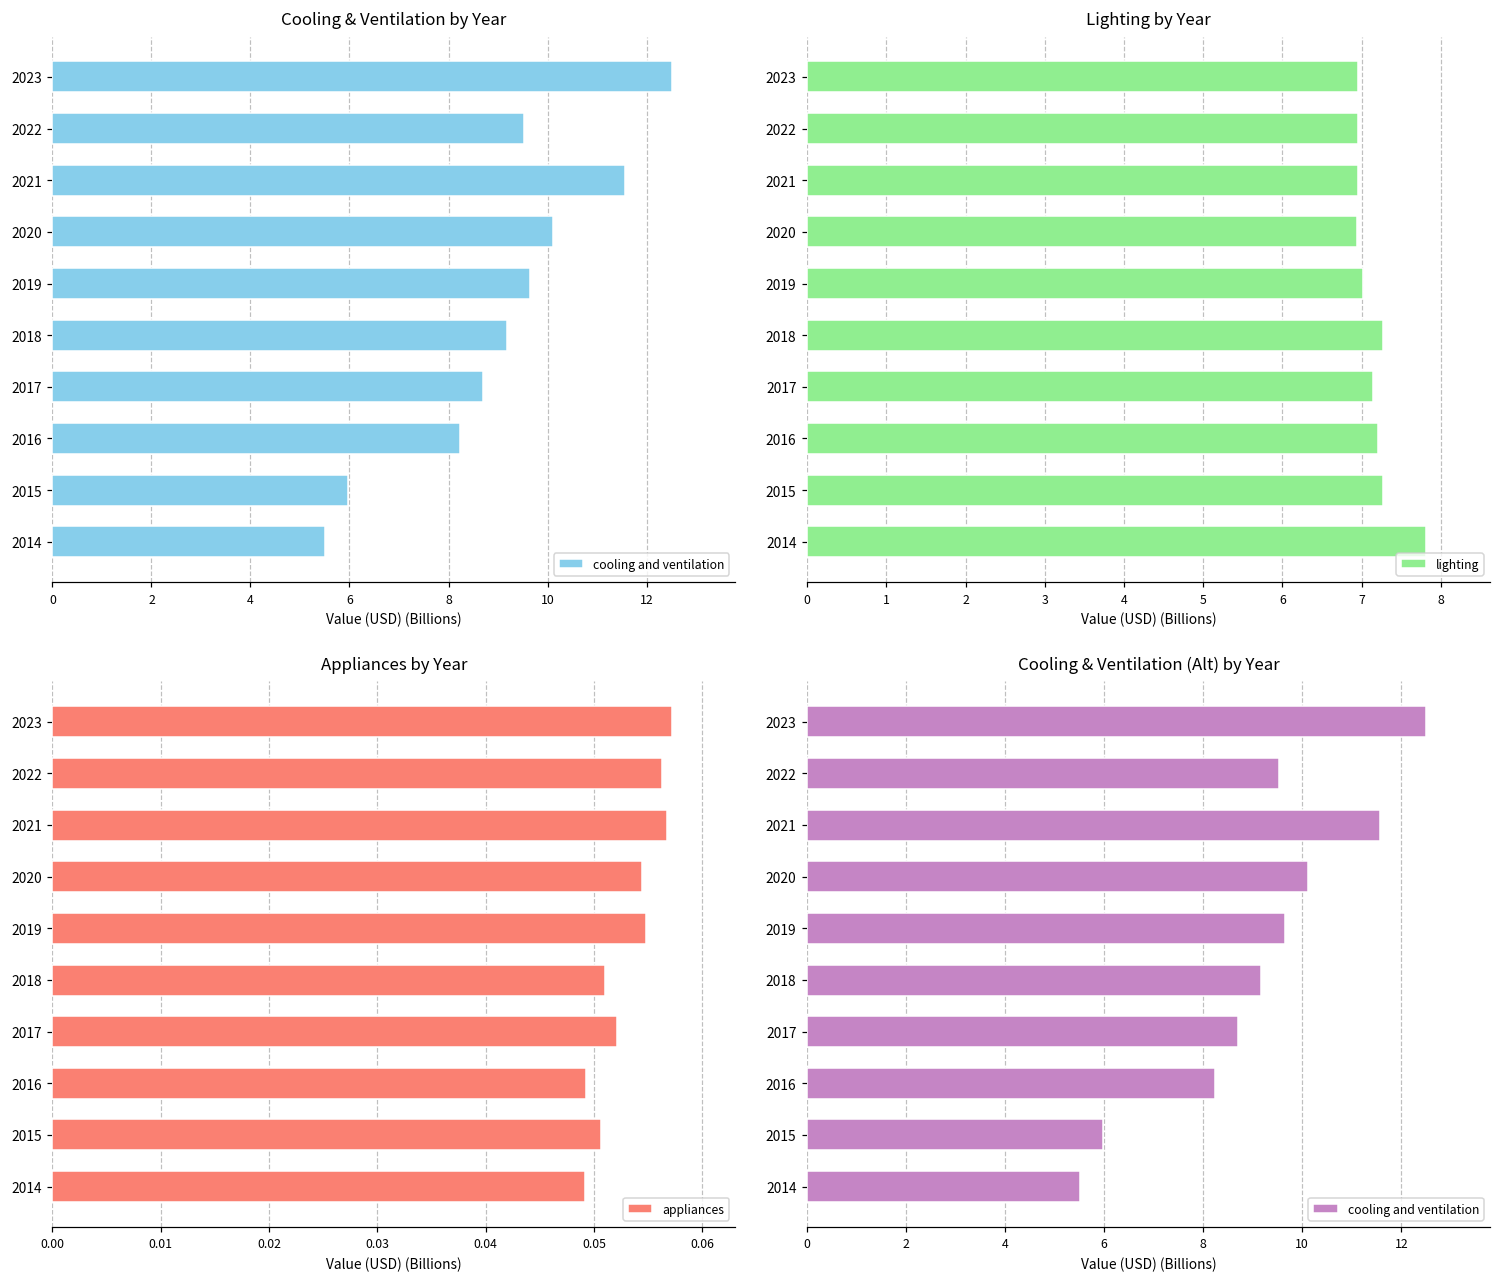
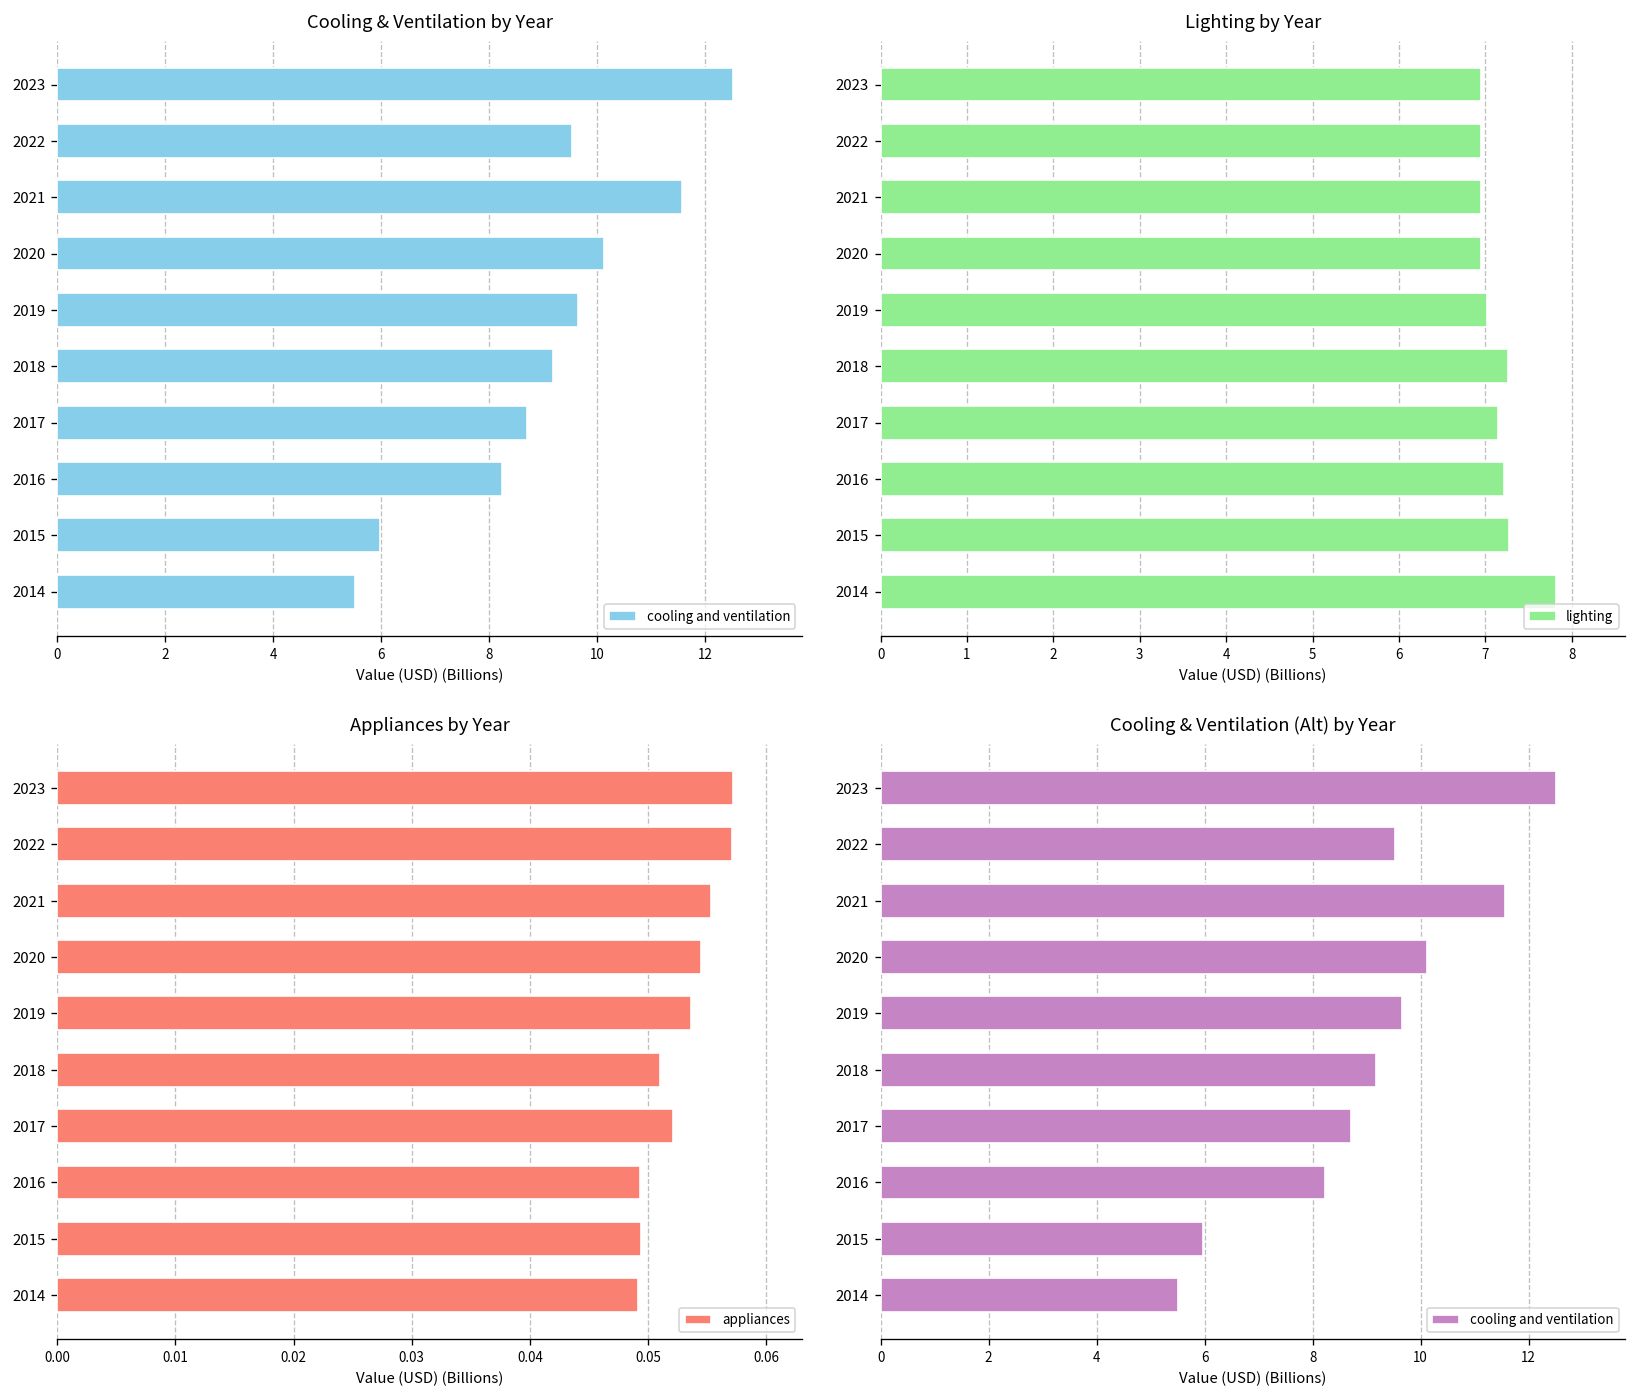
  {
    "Cooling & Ventilation by Year": {
      "2023": 12.5,
      "2022": 9.5,
      "2021": 11.6,
      "2020": 10.1,
      "2019": 9.6,
      "2018": 9.2,
      "2017": 8.7,
      "2016": 8.2,
      "2015": 6.0,
      "2014": 5.5
    },
    "Lighting by Year": {
      "2023": 7.0,
      "2022": 7.0,
      "2021": 7.0,
      "2020": 6.9,
      "2019": 7.0,
      "2018": 7.3,
      "2017": 7.1,
      "2016": 7.2,
      "2015": 7.3,
      "2014": 7.8
    },
    "Appliances by Year": {
      "2023": 0.057,
-     "2022": 0.056,
-     "2021": 0.057,
+     "2022": 0.057,
+     "2021": 0.055,
      "2020": 0.054,
-     "2019": 0.055,
+     "2019": 0.054,
      "2018": 0.051,
      "2017": 0.052,
      "2016": 0.049,
-     "2015": 0.051,
+     "2015": 0.049,
      "2014": 0.049
    },
    "Cooling & Ventilation (Alt) by Year": {
      "2023": 12.5,
      "2022": 9.5,
      "2021": 11.6,
      "2020": 10.1,
      "2019": 9.6,
      "2018": 9.2,
      "2017": 8.7,
      "2016": 8.2,
      "2015": 6.0,
      "2014": 5.5
    }
  }
